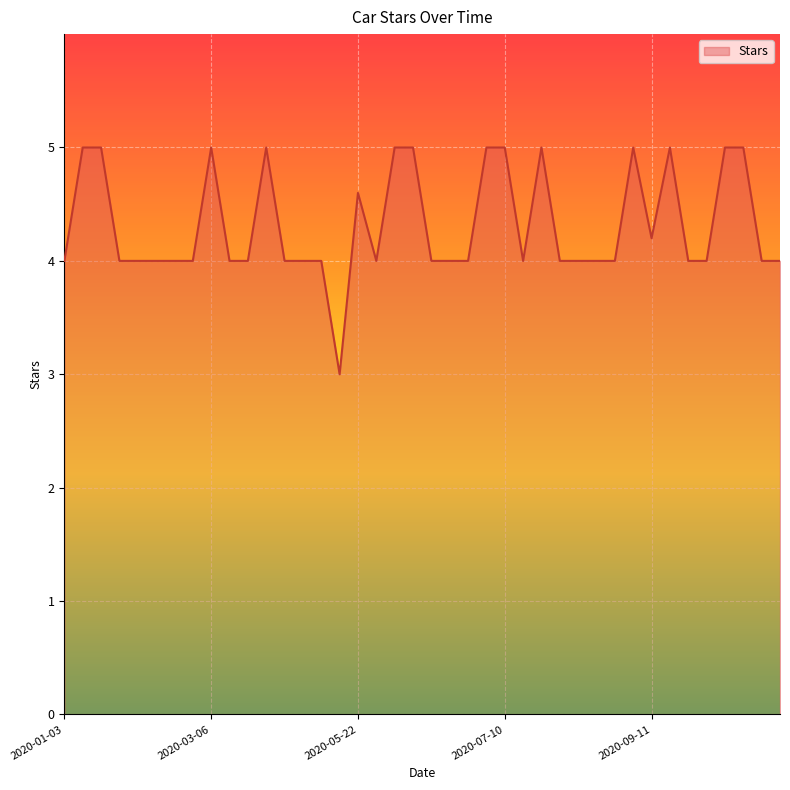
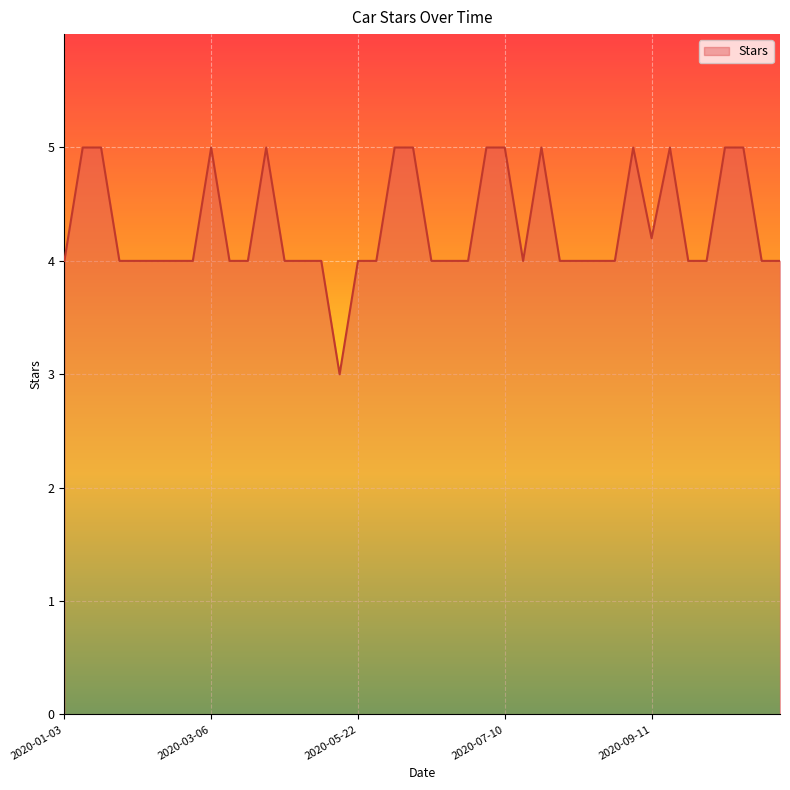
  {
    "2020-03-06": 5.0,
-   "2020-05-22": 4.6,
+   "2020-05-22": 4.0,
    "2020-07-10": 5.0,
    "2020-09-11": 4.2
  }
